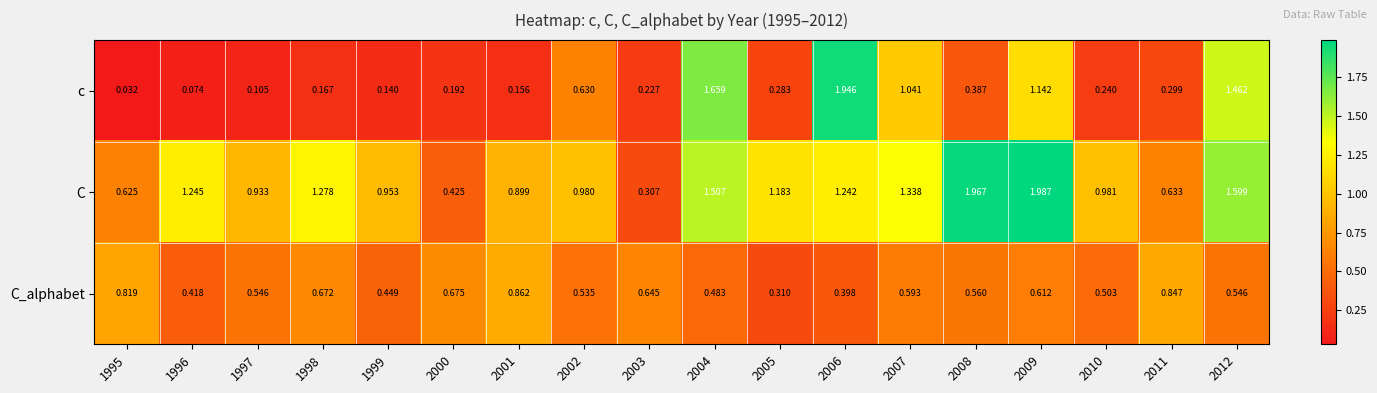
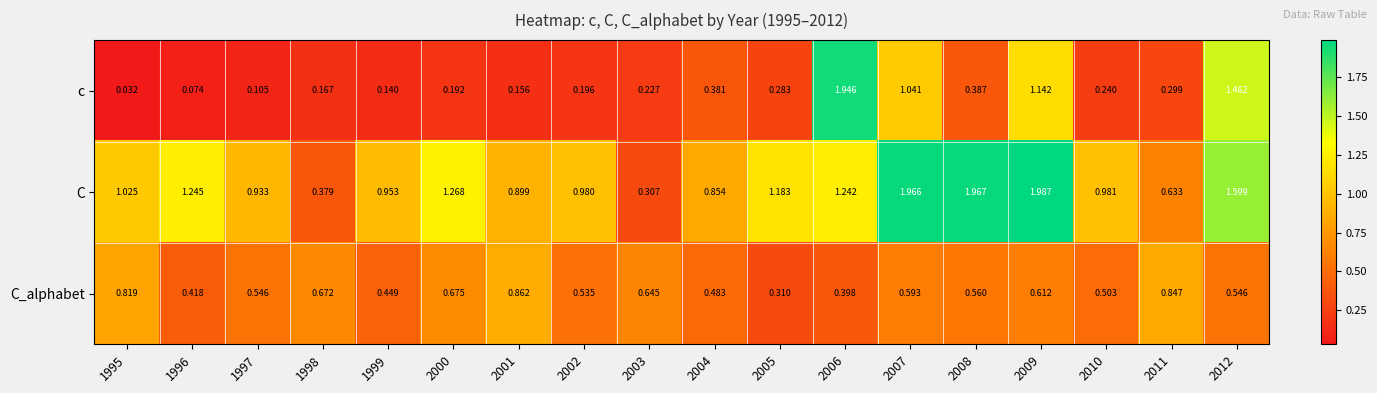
  {
    "c": {
      "1995": 0.032,
      "1996": 0.074,
      "1997": 0.105,
      "1998": 0.167,
      "1999": 0.140,
      "2000": 0.192,
      "2001": 0.156,
-     "2002": 0.630,
+     "2002": 0.196,
      "2003": 0.227,
-     "2004": 1.659,
+     "2004": 0.381,
      "2005": 0.283,
      "2006": 1.946,
      "2007": 1.041,
      "2008": 0.387,
      "2009": 1.142,
      "2010": 0.240,
      "2011": 0.299,
      "2012": 1.462
    },
    "C": {
-     "1995": 0.625,
+     "1995": 1.025,
      "1996": 1.245,
      "1997": 0.933,
-     "1998": 1.278,
+     "1998": 0.379,
      "1999": 0.953,
-     "2000": 0.425,
+     "2000": 1.268,
      "2001": 0.899,
      "2002": 0.980,
      "2003": 0.307,
-     "2004": 1.507,
+     "2004": 0.854,
      "2005": 1.183,
      "2006": 1.242,
-     "2007": 1.338,
+     "2007": 1.966,
      "2008": 1.967,
      "2009": 1.987,
      "2010": 0.981,
      "2011": 0.633,
      "2012": 1.599
    },
    "C_alphabet": {
      "1995": 0.819,
      "1996": 0.418,
      "1997": 0.546,
      "1998": 0.672,
      "1999": 0.449,
      "2000": 0.675,
      "2001": 0.862,
      "2002": 0.535,
      "2003": 0.645,
      "2004": 0.483,
      "2005": 0.310,
      "2006": 0.398,
      "2007": 0.593,
      "2008": 0.560,
      "2009": 0.612,
      "2010": 0.503,
      "2011": 0.847,
      "2012": 0.546
    }
  }
